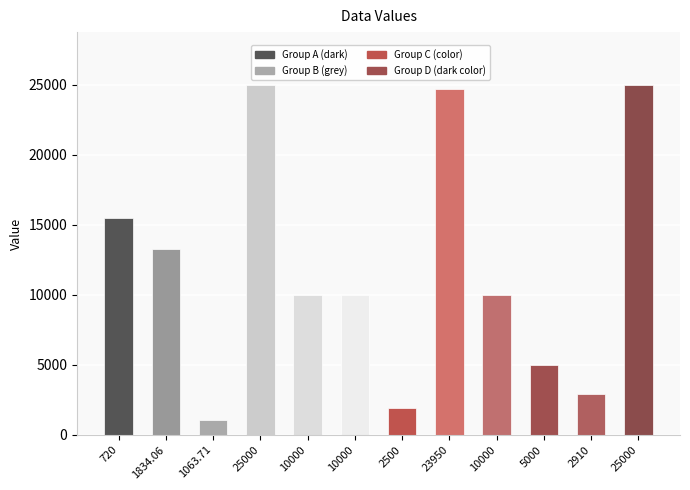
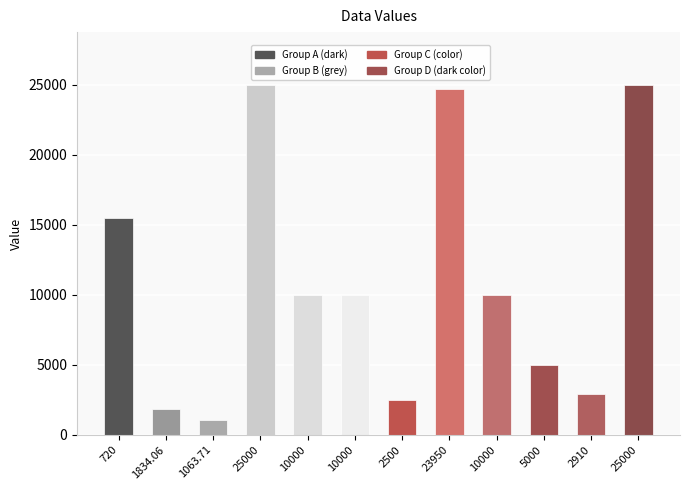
  {
    "720": 15500,
-   "1834.06": 13300,
+   "1834.06": 1800,
    "1063.71": 1100,
-   "2500": 1900,
+   "2500": 2500,
    "23950": 24700,
    "5000": 5000,
    "2910": 2900
  }
